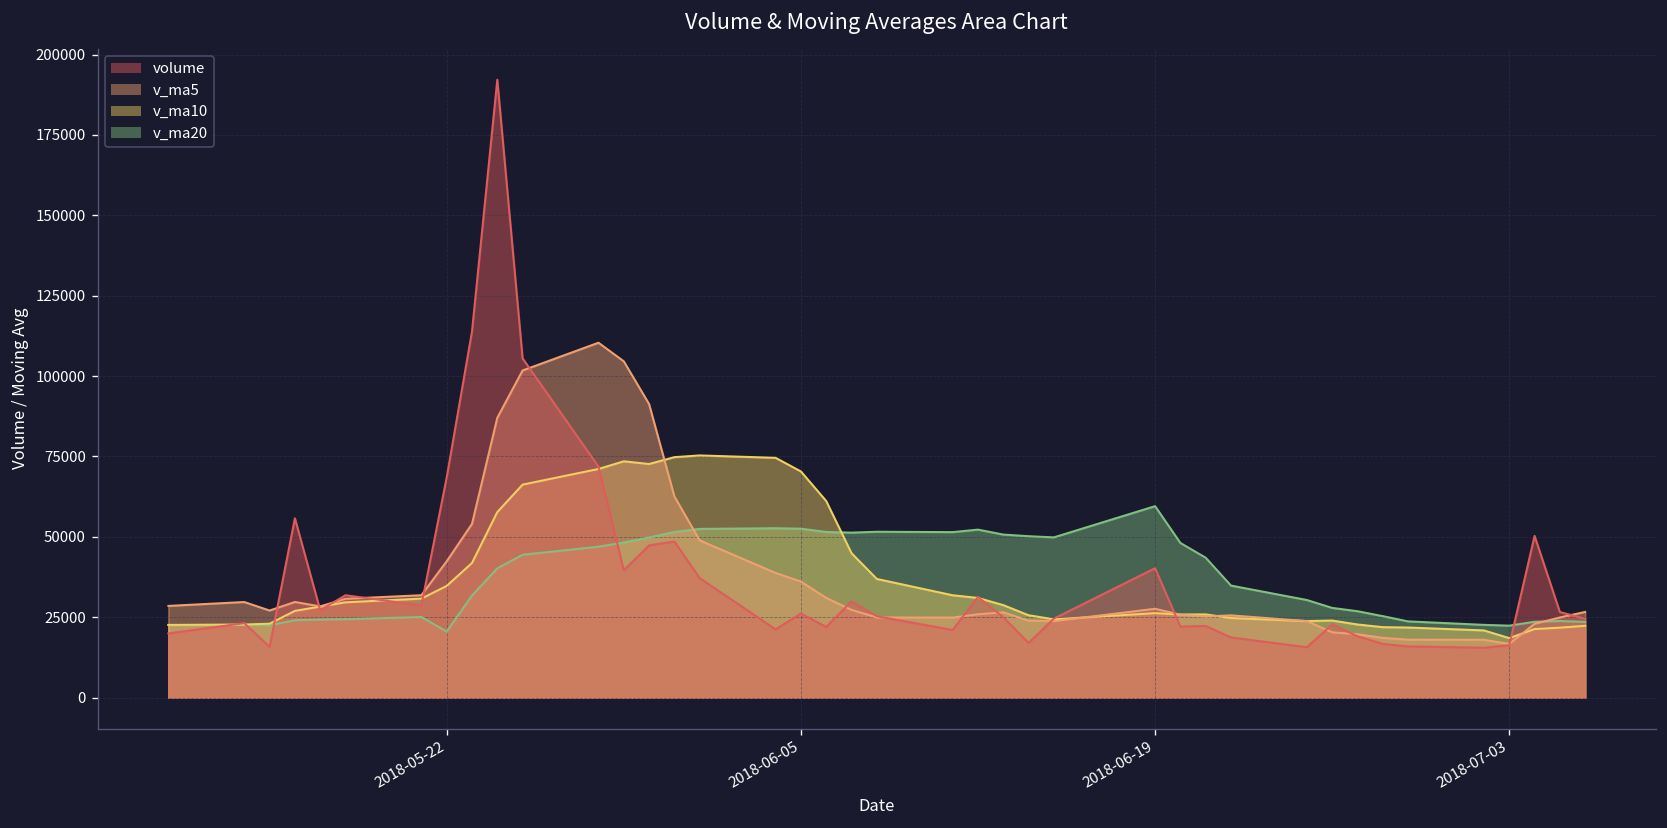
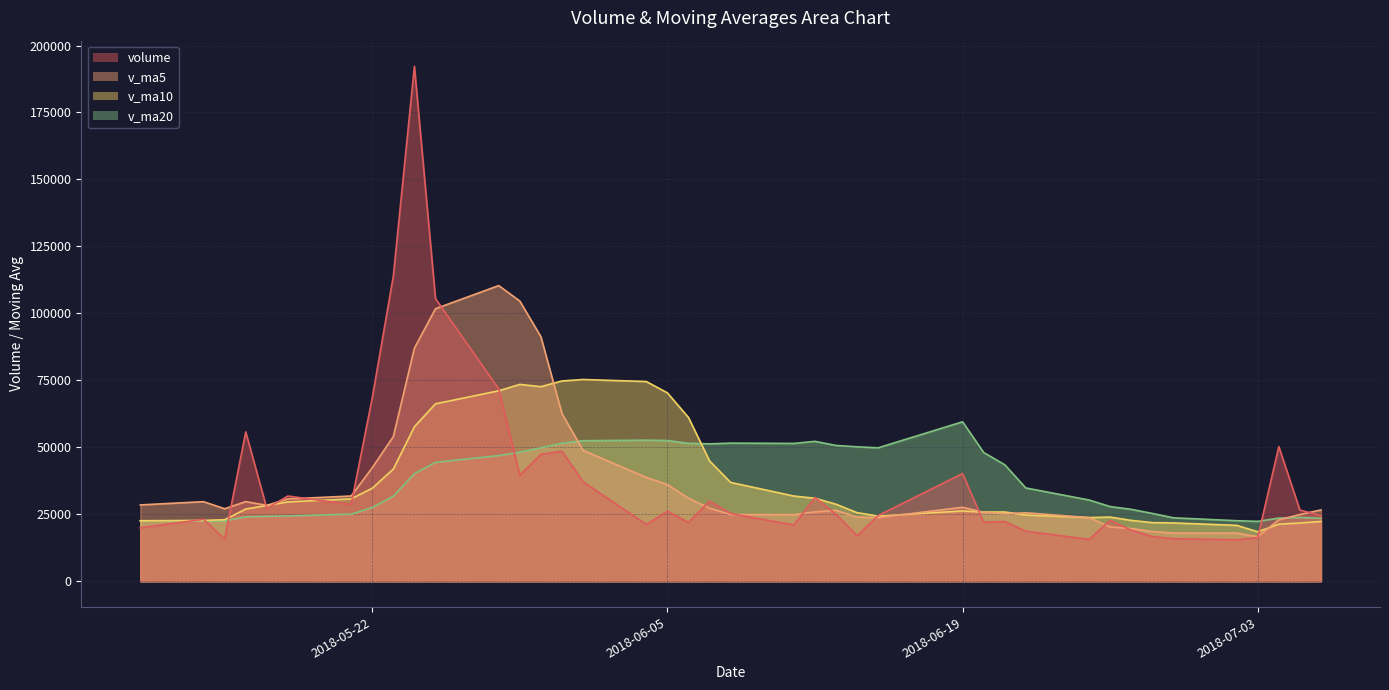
  {
    "v_ma20": {
-     "2018-05-22": 21000,
+     "2018-05-22": 28000,
      "2018-06-05": 53000,
      "2018-06-19": 60000,
      "2018-07-03": 22000
    }
  }
